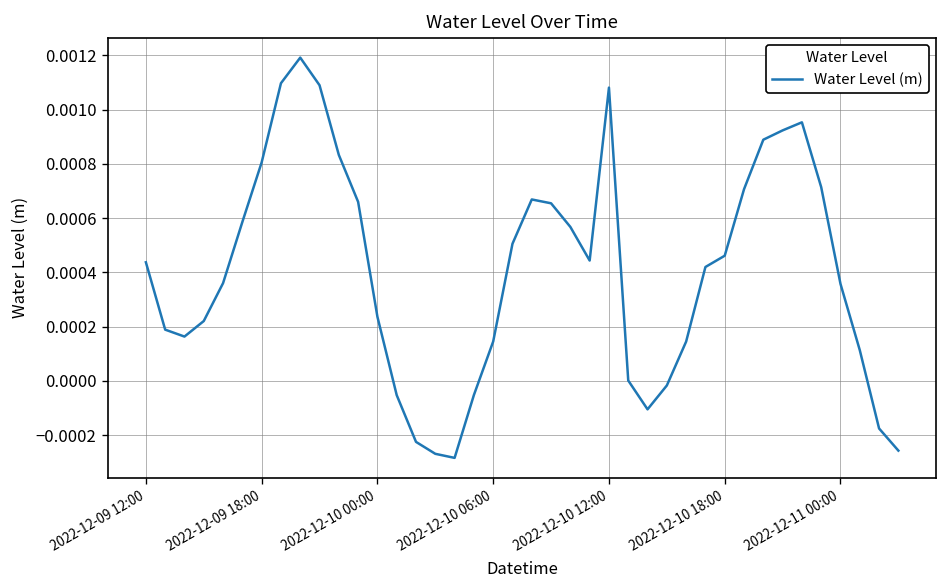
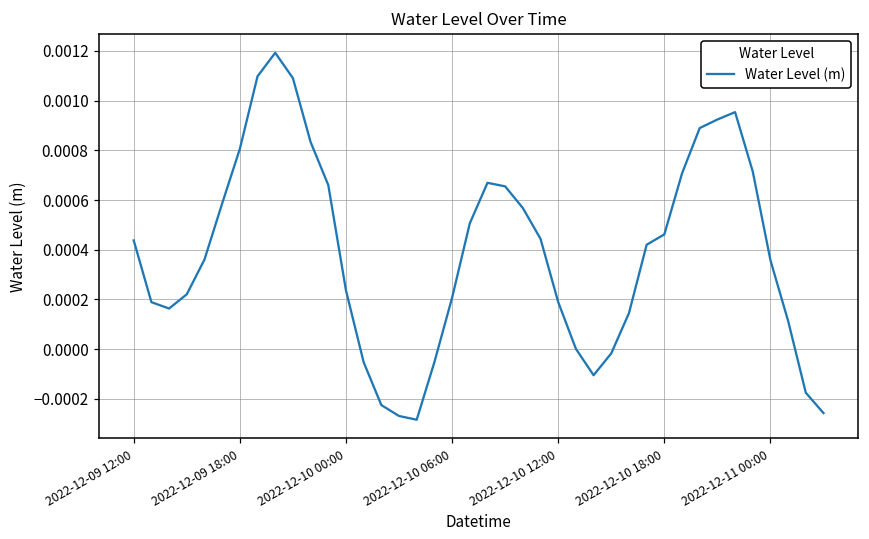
  {
    "2022-12-09 12:00": 0.00044,
    "2022-12-09 18:00": 0.00081,
    "2022-12-10 00:00": 0.00024,
-   "2022-12-10 06:00": 0.00015,
-   "2022-12-10 12:00": 0.00108,
+   "2022-12-10 06:00": 0.00021,
+   "2022-12-10 12:00": 0.00019,
    "2022-12-10 18:00": 0.00046,
    "2022-12-11 00:00": 0.00036
  }
